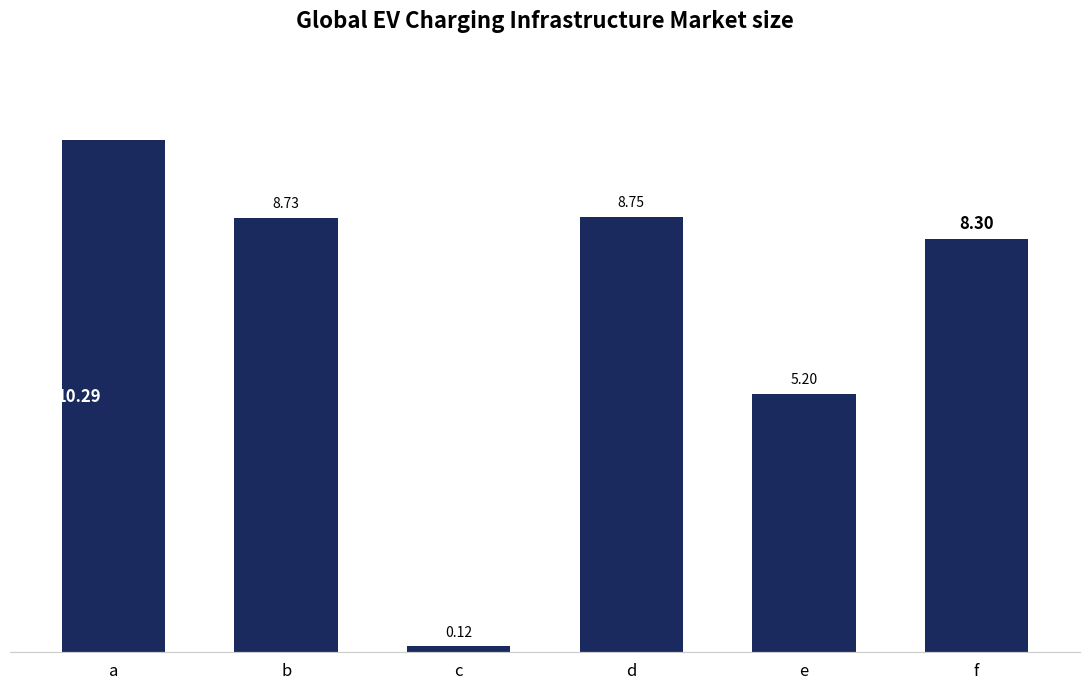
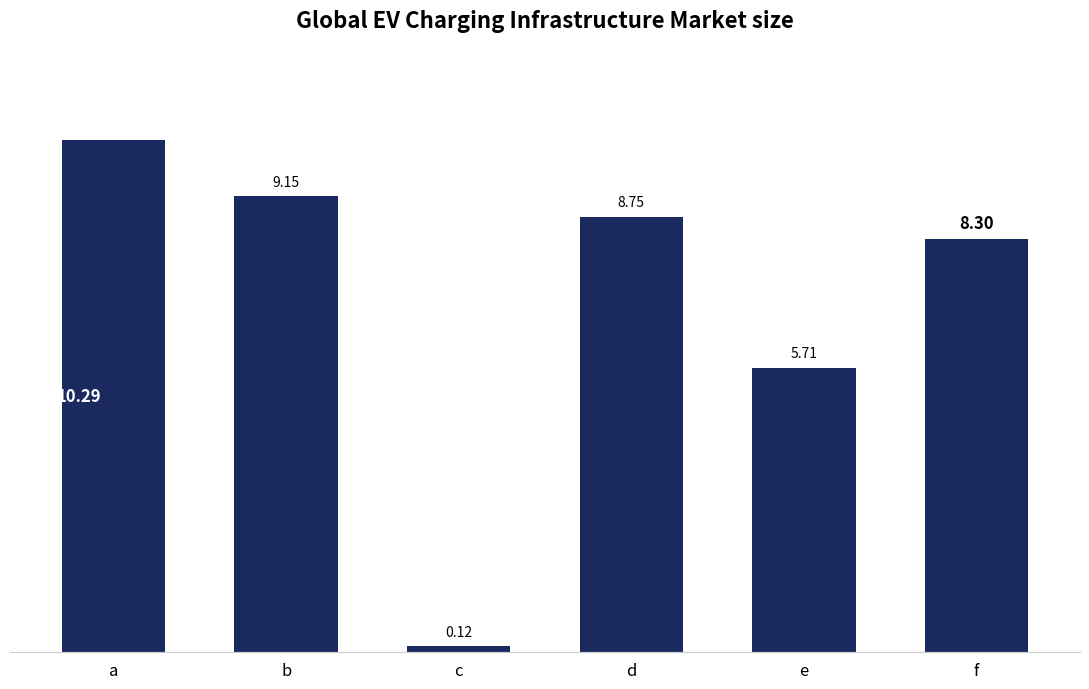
  {
    "a": 10.29,
-   "b": 8.73,
+   "b": 9.15,
    "c": 0.12,
    "d": 8.75,
-   "e": 5.20,
+   "e": 5.71,
    "f": 8.30
  }
